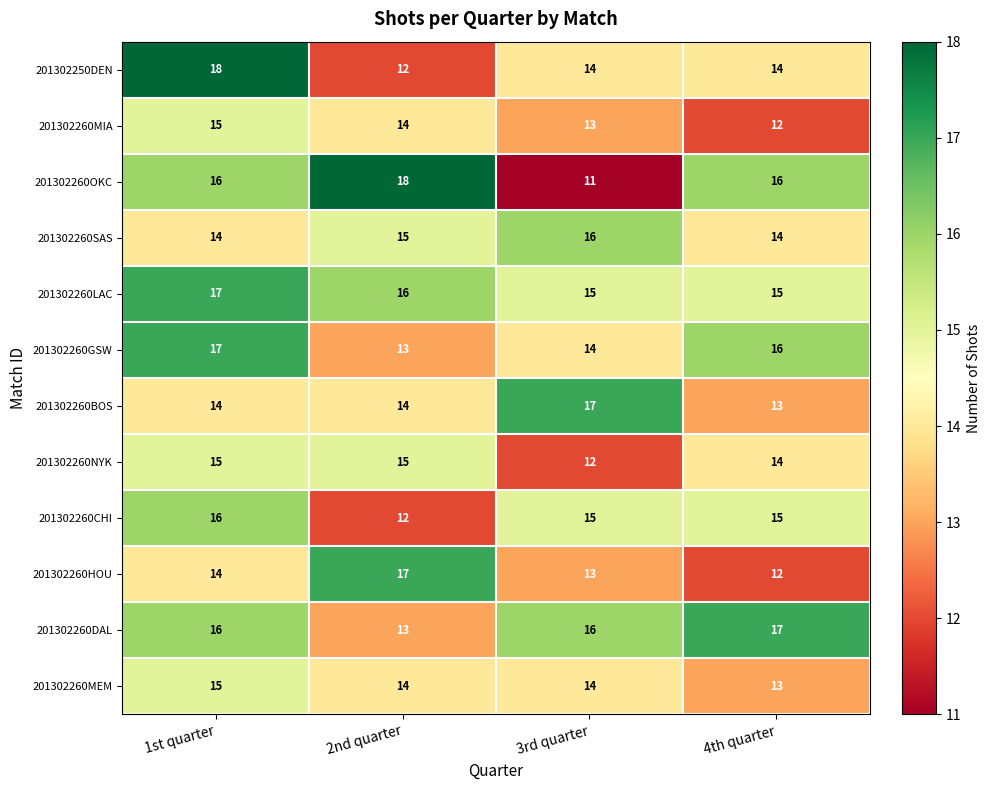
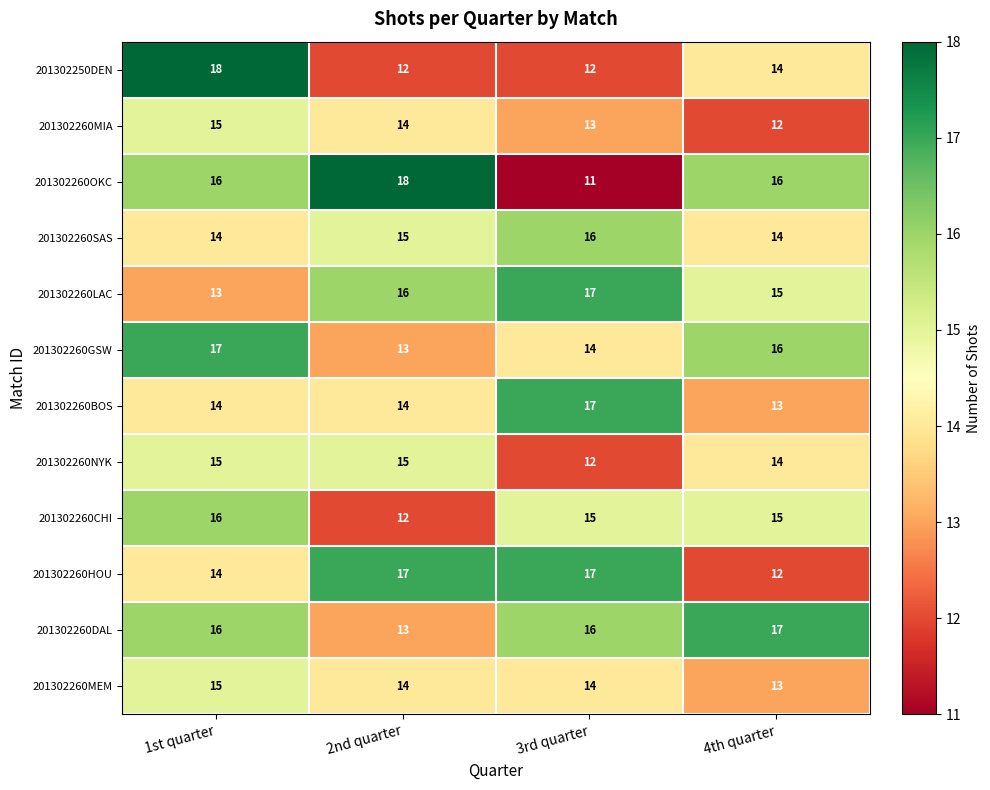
  {
    "201302250DEN": {
      "1st quarter": 18,
      "2nd quarter": 12,
-     "3rd quarter": 14,
+     "3rd quarter": 12,
      "4th quarter": 14
    },
    "201302260MIA": {
      "1st quarter": 15,
      "2nd quarter": 14,
      "3rd quarter": 13,
      "4th quarter": 12
    },
    "201302260OKC": {
      "1st quarter": 16,
      "2nd quarter": 18,
      "3rd quarter": 11,
      "4th quarter": 16
    },
    "201302260SAS": {
      "1st quarter": 14,
      "2nd quarter": 15,
      "3rd quarter": 16,
      "4th quarter": 14
    },
    "201302260LAC": {
-     "1st quarter": 17,
+     "1st quarter": 13,
      "2nd quarter": 16,
-     "3rd quarter": 15,
+     "3rd quarter": 17,
      "4th quarter": 15
    },
    "201302260GSW": {
      "1st quarter": 17,
      "2nd quarter": 13,
      "3rd quarter": 14,
      "4th quarter": 16
    },
    "201302260BOS": {
      "1st quarter": 14,
      "2nd quarter": 14,
      "3rd quarter": 17,
      "4th quarter": 13
    },
    "201302260NYK": {
      "1st quarter": 15,
      "2nd quarter": 15,
      "3rd quarter": 12,
      "4th quarter": 14
    },
    "201302260CHI": {
      "1st quarter": 16,
      "2nd quarter": 12,
      "3rd quarter": 15,
      "4th quarter": 15
    },
    "201302260HOU": {
      "1st quarter": 14,
      "2nd quarter": 17,
-     "3rd quarter": 13,
+     "3rd quarter": 17,
      "4th quarter": 12
    },
    "201302260DAL": {
      "1st quarter": 16,
      "2nd quarter": 13,
      "3rd quarter": 16,
      "4th quarter": 17
    },
    "201302260MEM": {
      "1st quarter": 15,
      "2nd quarter": 14,
      "3rd quarter": 14,
      "4th quarter": 13
    }
  }
